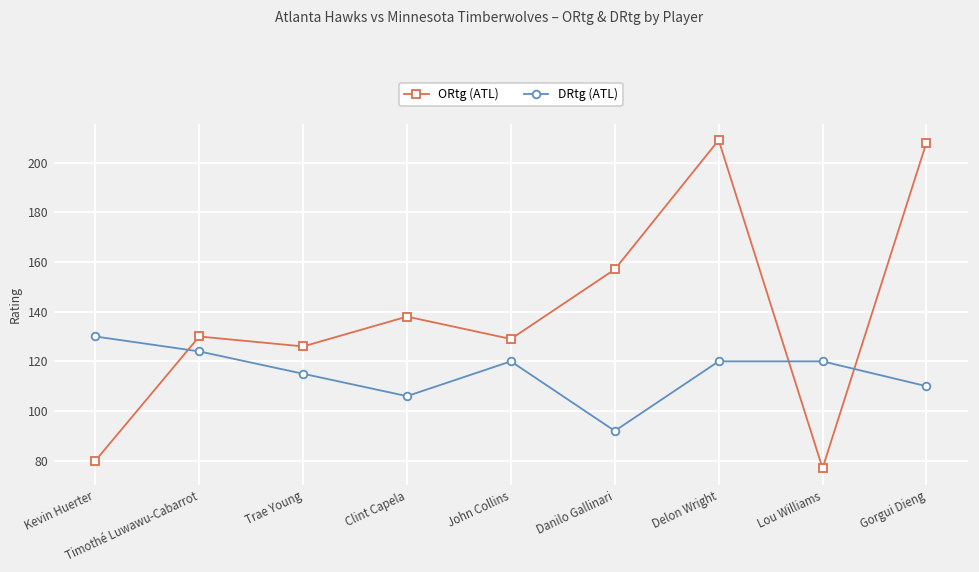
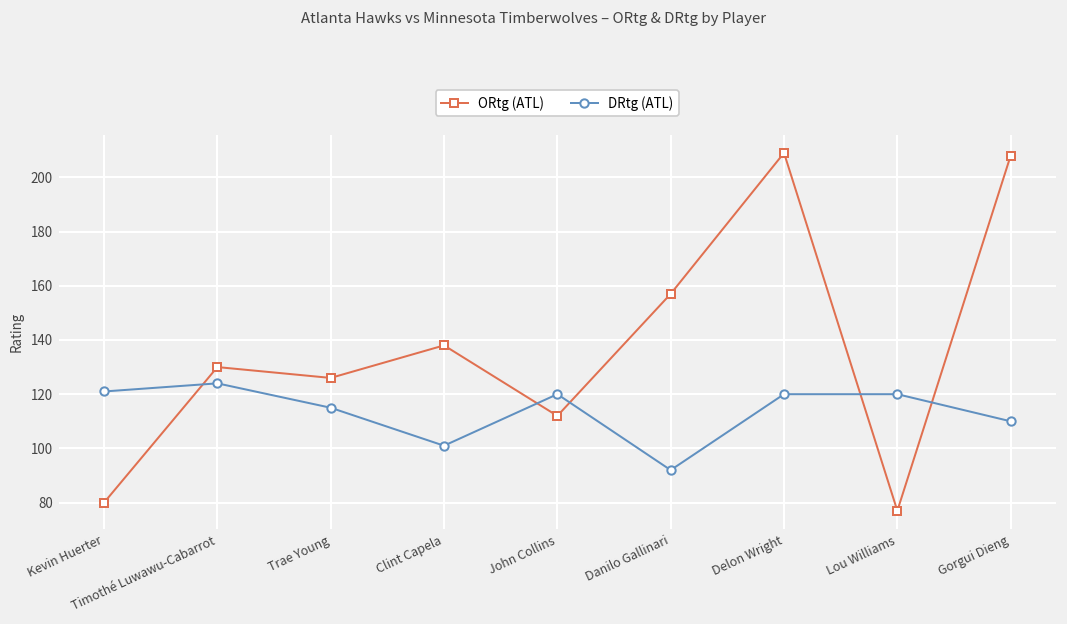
  {
    "ORtg (ATL)": {
      "Kevin Huerter": 80,
      "Timothé Luwawu-Cabarrot": 130,
      "Trae Young": 126,
      "Clint Capela": 138,
-     "John Collins": 129,
+     "John Collins": 112,
      "Danilo Gallinari": 157,
      "Delon Wright": 209,
      "Lou Williams": 77,
      "Gorgui Dieng": 208
    },
    "DRtg (ATL)": {
-     "Kevin Huerter": 130,
+     "Kevin Huerter": 121,
      "Timothé Luwawu-Cabarrot": 124,
      "Trae Young": 115,
-     "Clint Capela": 106,
+     "Clint Capela": 101,
      "John Collins": 120,
      "Danilo Gallinari": 92,
      "Delon Wright": 120,
      "Lou Williams": 120,
      "Gorgui Dieng": 110
    }
  }
